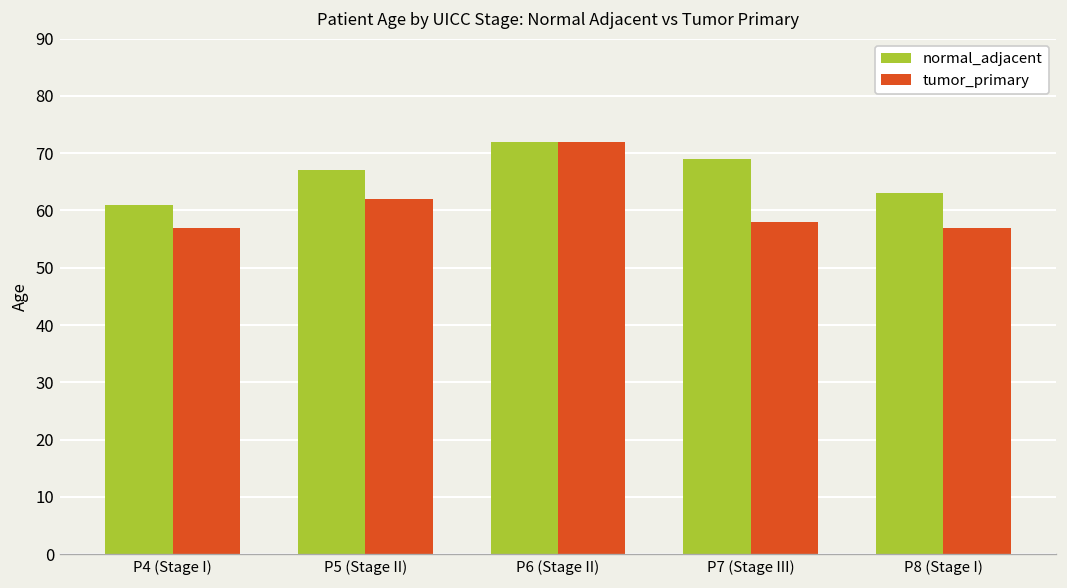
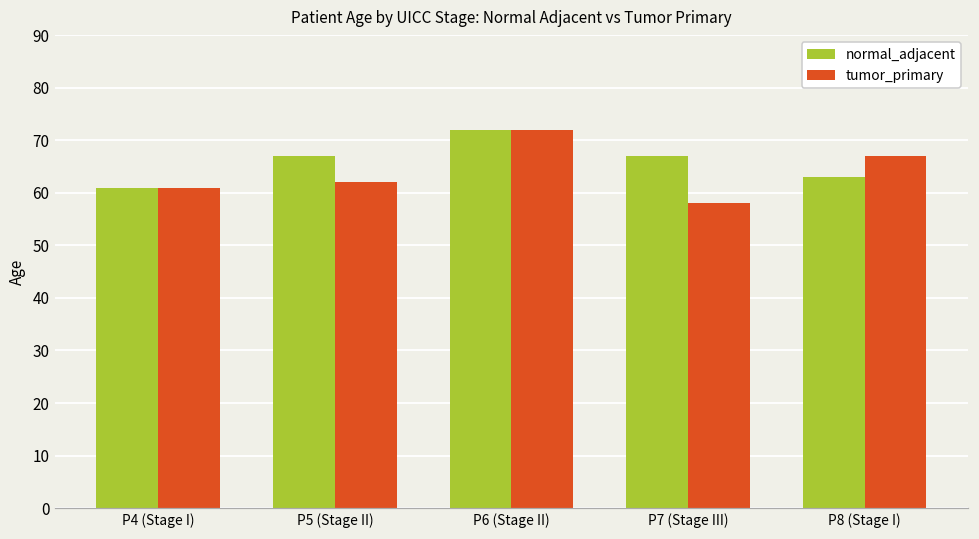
  {
    "normal_adjacent": {
      "P4 (Stage I)": 61,
      "P5 (Stage II)": 67,
      "P6 (Stage II)": 72,
-     "P7 (Stage III)": 69,
+     "P7 (Stage III)": 67,
      "P8 (Stage I)": 63
    },
    "tumor_primary": {
-     "P4 (Stage I)": 57,
+     "P4 (Stage I)": 61,
      "P5 (Stage II)": 62,
      "P6 (Stage II)": 72,
      "P7 (Stage III)": 58,
-     "P8 (Stage I)": 57
+     "P8 (Stage I)": 67
    }
  }
